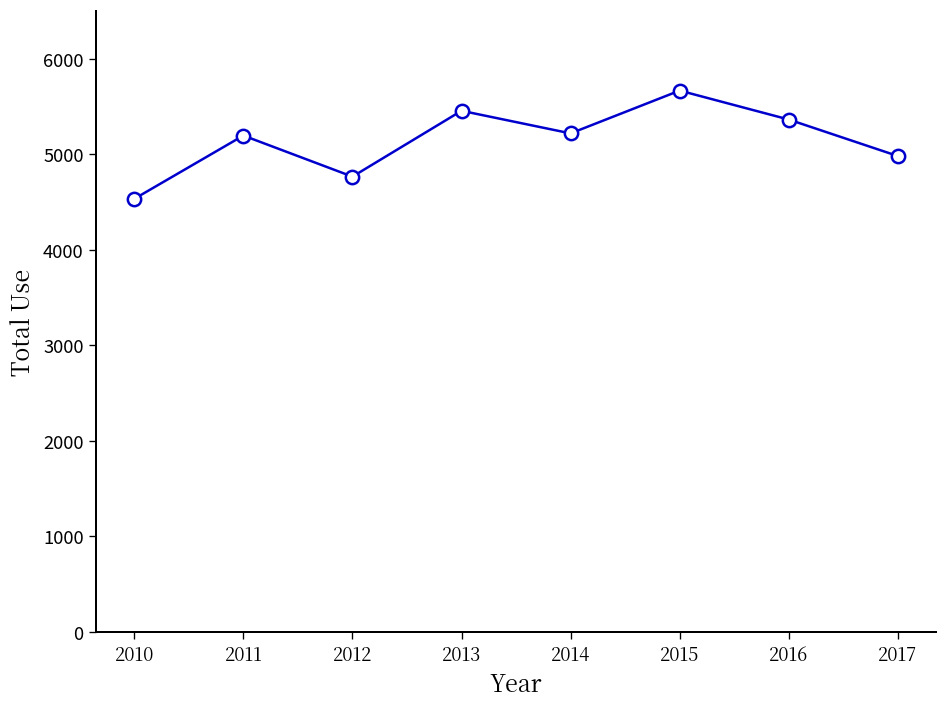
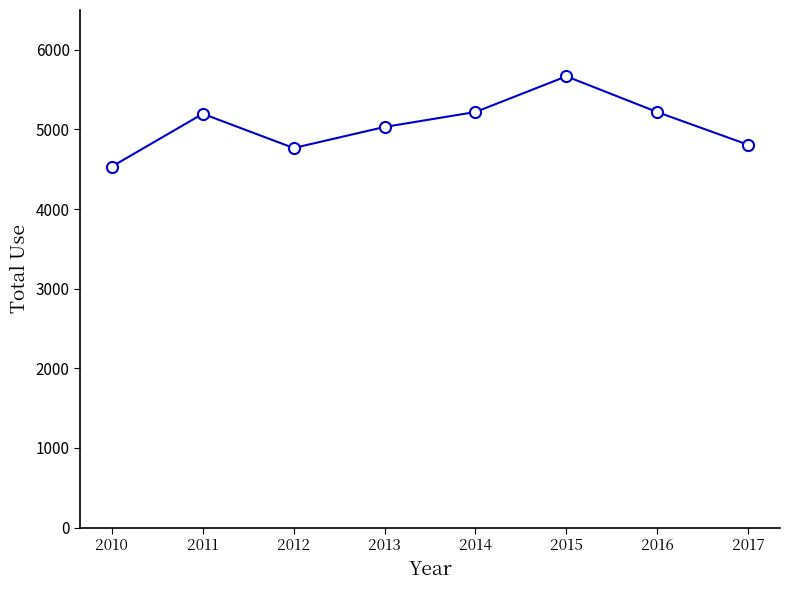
  {
    "2010": 4500,
    "2011": 5200,
    "2012": 4800,
-   "2013": 5500,
+   "2013": 5000,
    "2014": 5200,
    "2015": 5700,
-   "2016": 5400,
-   "2017": 5000
+   "2016": 5200,
+   "2017": 4800
  }
